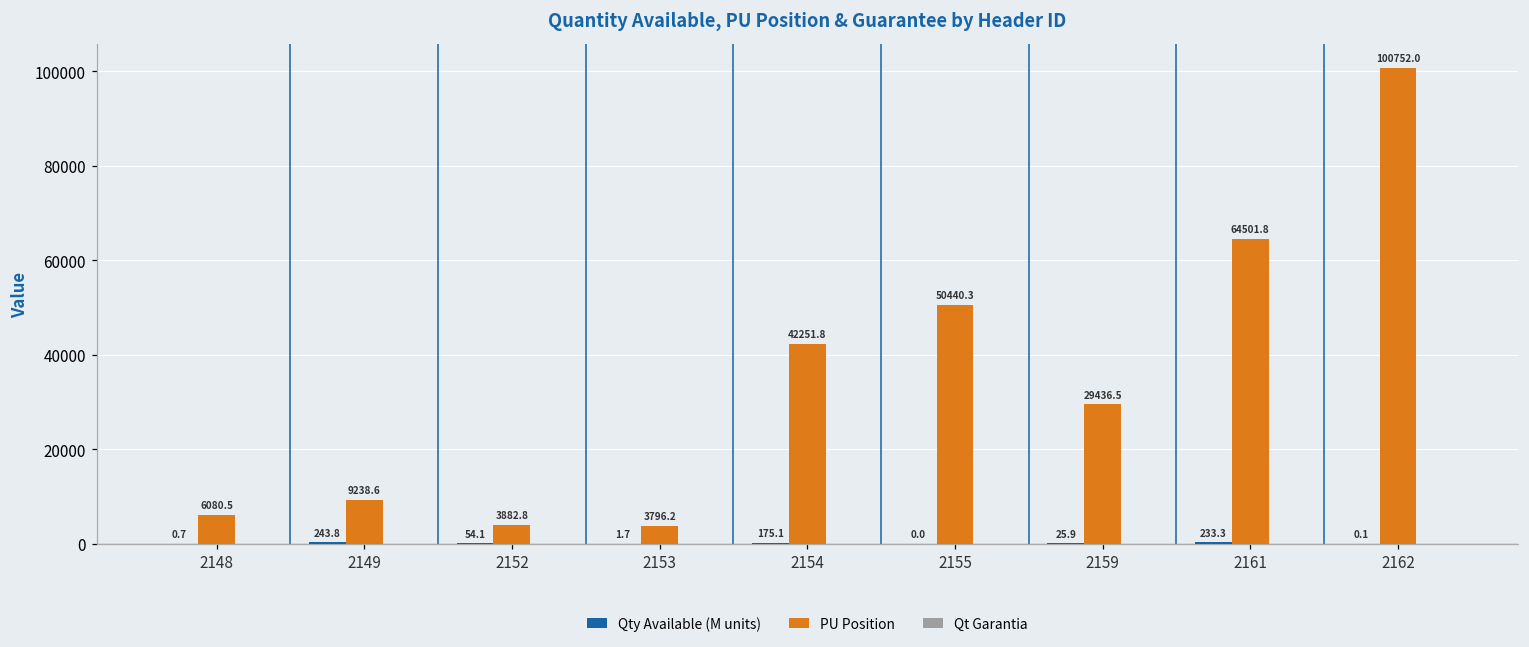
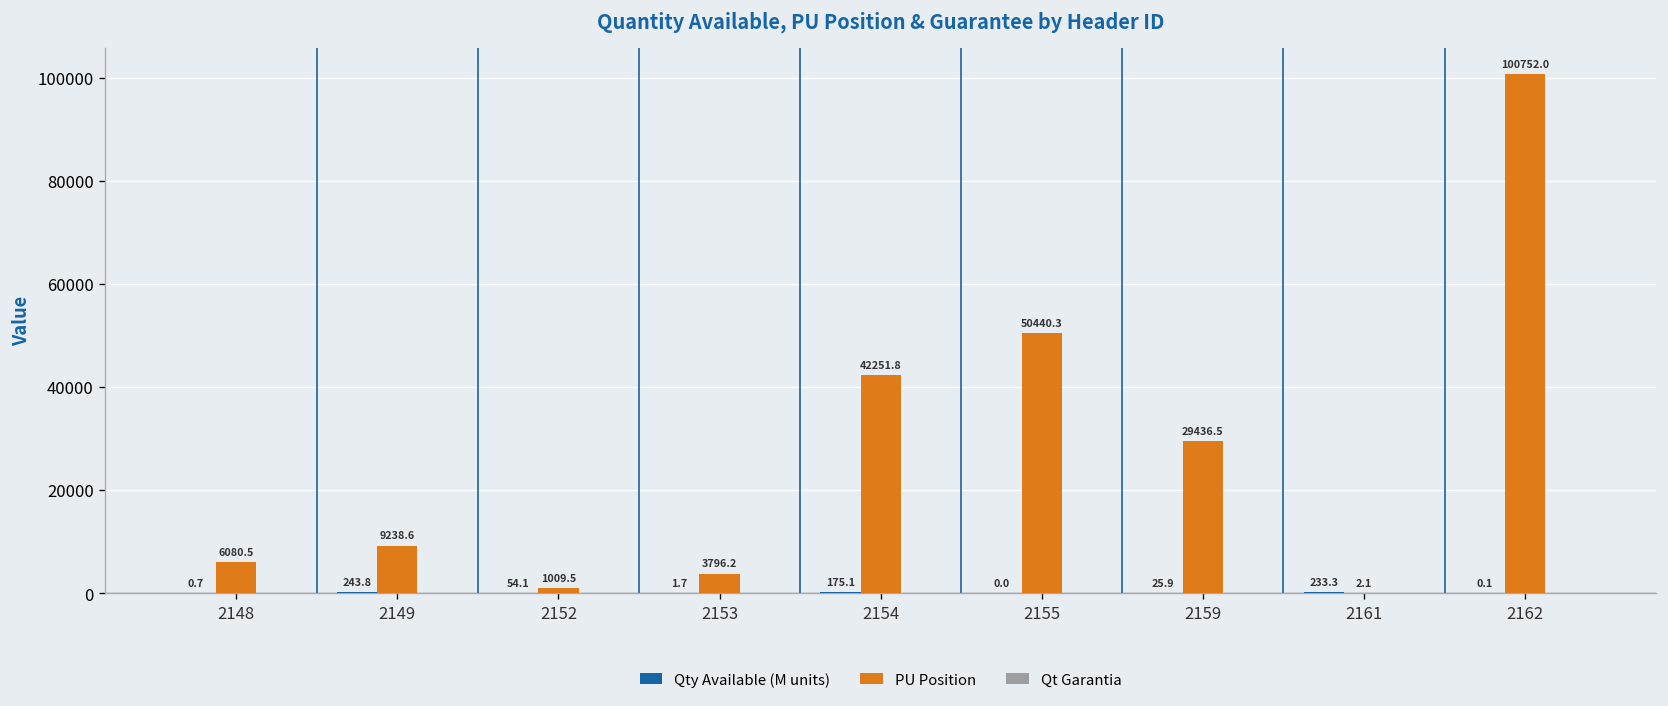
  {
    "Qty Available (M units)": {
      "2148": 0.7,
      "2149": 243.8,
      "2152": 54.1,
      "2153": 1.7,
      "2154": 175.1,
      "2155": 0.0,
      "2159": 25.9,
      "2161": 233.3,
      "2162": 0.1
    },
    "PU Position": {
      "2148": 6080.5,
      "2149": 9238.6,
-     "2152": 3882.8,
+     "2152": 1009.5,
      "2153": 3796.2,
      "2154": 42251.8,
      "2155": 50440.3,
      "2159": 29436.5,
-     "2161": 64501.8,
+     "2161": 2.1,
      "2162": 100752.0
    },
    "Qt Garantia": {
      "2148": 0,
      "2149": 0,
      "2152": 0,
      "2153": 0,
      "2154": 0,
      "2155": 0,
      "2159": 0,
      "2161": 0,
      "2162": 0
    }
  }
